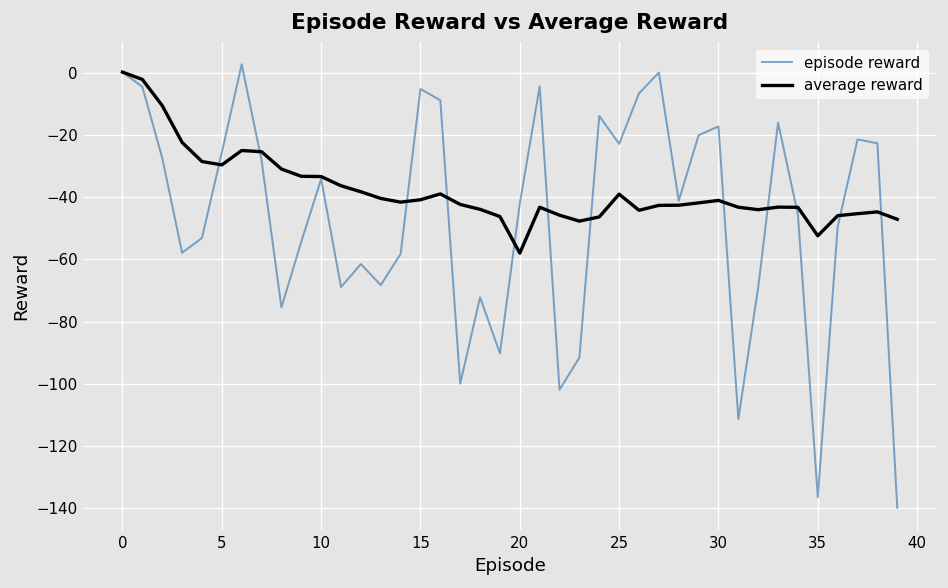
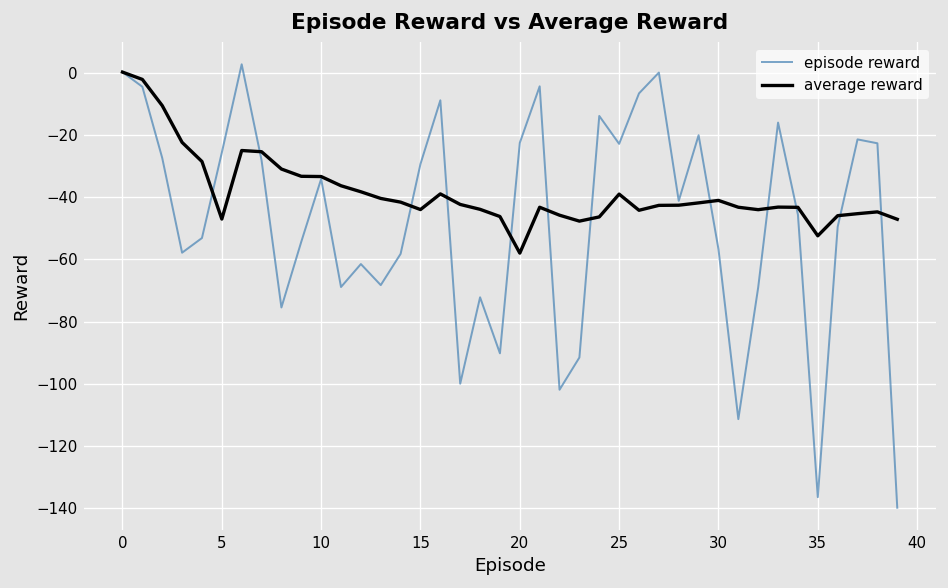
  {
    "episode reward": {
      "5": -26,
-     "15": -5,
-     "20": -42,
+     "15": -29,
+     "20": -22,
      "25": -23,
-     "30": -17,
+     "30": -57,
      "35": -137
    },
    "average reward": {
-     "5": -29,
-     "15": -41,
+     "5": -47,
+     "15": -44,
      "20": -58,
      "25": -39,
      "30": -41,
      "35": -52
    }
  }
